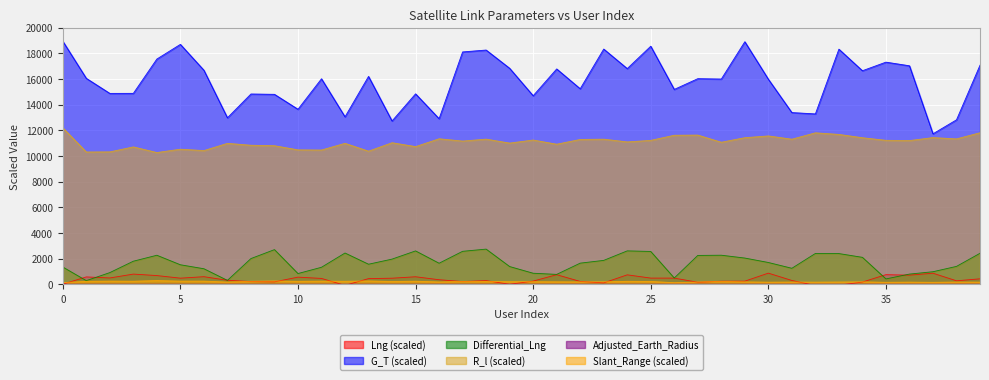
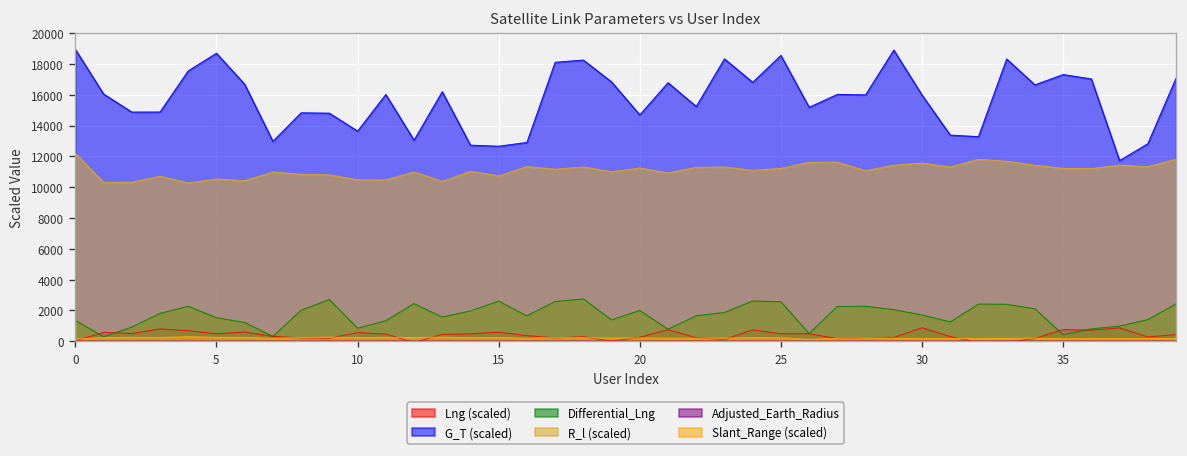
  {
    "G_T (scaled)": {
      "0": 18900,
      "5": 18700,
      "10": 13600,
-     "15": 14800,
+     "15": 12700,
      "20": 14700,
      "25": 18500,
      "30": 16000,
      "35": 17300
    },
    "Differential_Lng": {
      "0": 1300,
      "5": 1500,
      "10": 800,
      "15": 2600,
-     "20": 900,
+     "20": 2000,
      "25": 2600,
      "30": 1700,
      "35": 400
    },
    "Adjusted_Earth_Radius": {
      "5": 0,
      "10": 0,
      "15": 0,
      "25": 0
    }
  }
